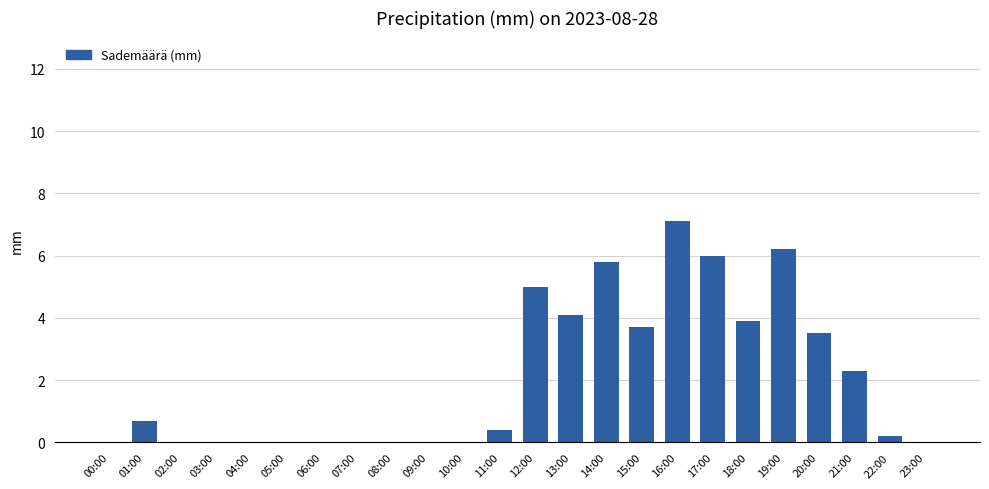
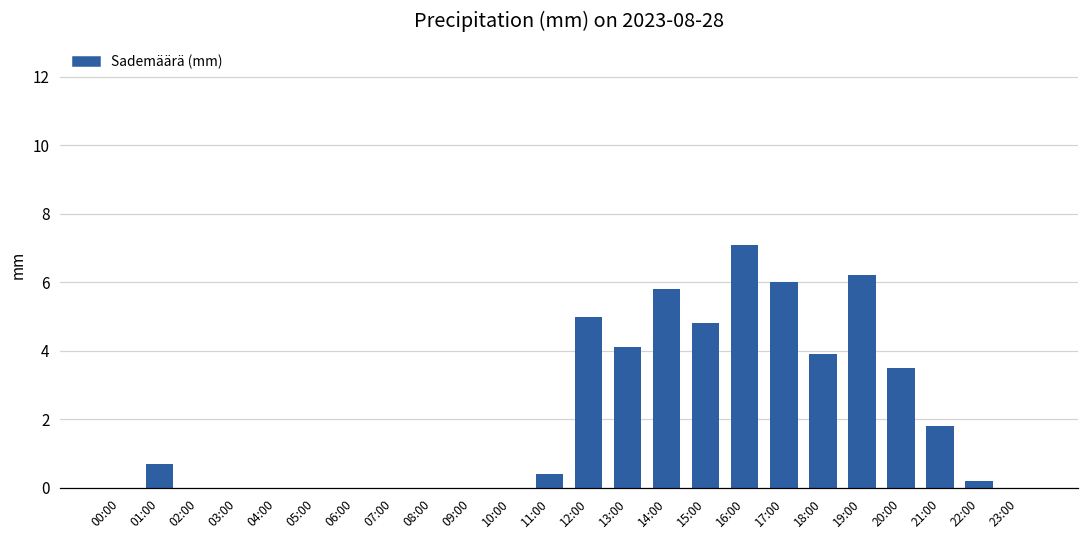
  {
    "00:00": 0.0,
    "01:00": 0.7,
    "02:00": 0.0,
    "03:00": 0.0,
    "04:00": 0.0,
    "05:00": 0.0,
    "06:00": 0.0,
    "07:00": 0.0,
    "08:00": 0.0,
    "09:00": 0.0,
    "10:00": 0.0,
    "11:00": 0.4,
    "12:00": 5.0,
    "13:00": 4.1,
    "14:00": 5.8,
-   "15:00": 3.7,
+   "15:00": 4.8,
    "16:00": 7.1,
    "17:00": 6.0,
    "18:00": 3.9,
    "19:00": 6.2,
    "20:00": 3.5,
-   "21:00": 2.3,
+   "21:00": 1.8,
    "22:00": 0.2,
    "23:00": 0.0
  }
